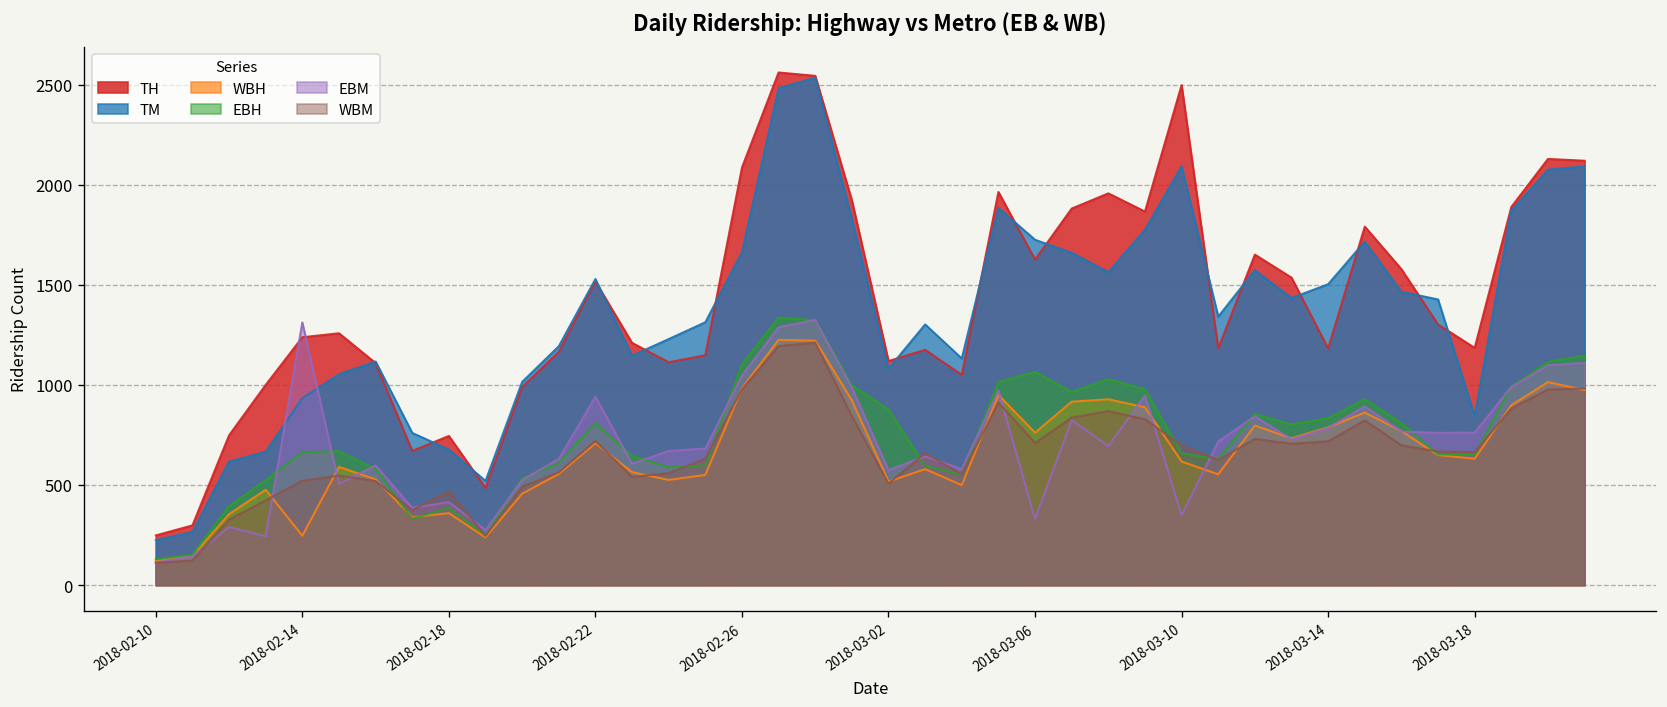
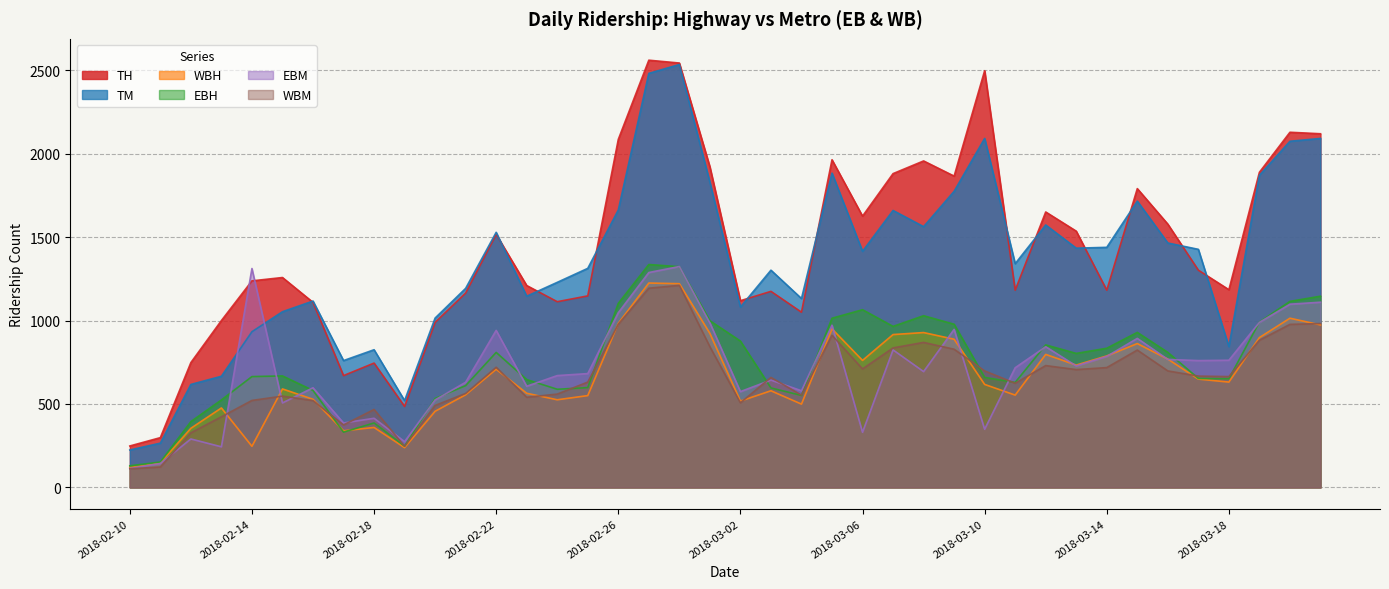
  {
    "TH": {
      "2018-02-10": 250,
      "2018-02-14": 1240,
      "2018-02-18": 750,
      "2018-02-26": 2090,
      "2018-03-02": 1120,
      "2018-03-06": 1630,
      "2018-03-10": 2500,
      "2018-03-14": 1180,
      "2018-03-18": 1190
    },
    "TM": {
      "2018-02-10": 220,
      "2018-02-14": 930,
-     "2018-02-18": 680,
+     "2018-02-18": 830,
      "2018-02-26": 1660,
      "2018-03-02": 1080,
-     "2018-03-06": 1730,
+     "2018-03-06": 1420,
      "2018-03-10": 2090,
-     "2018-03-14": 1500,
+     "2018-03-14": 1440,
      "2018-03-18": 840
    },
    "WBH": {
      "2018-02-14": 250,
      "2018-02-18": 360,
      "2018-03-06": 760,
      "2018-03-10": 620,
      "2018-03-18": 630
    },
    "EBH": {
      "2018-02-14": 660,
      "2018-02-18": 390,
      "2018-02-22": 810,
      "2018-02-26": 1100,
      "2018-03-02": 880,
      "2018-03-06": 1070,
      "2018-03-10": 660,
      "2018-03-14": 830
    },
    "EBM": {
      "2018-02-14": 1310,
      "2018-02-18": 410,
      "2018-02-22": 940,
      "2018-02-26": 1050,
      "2018-03-02": 570,
      "2018-03-06": 330,
      "2018-03-10": 350,
      "2018-03-18": 760
    },
    "WBM": {
      "2018-02-14": 520,
      "2018-02-18": 470,
      "2018-03-06": 710,
      "2018-03-10": 700,
      "2018-03-14": 720
    }
  }
